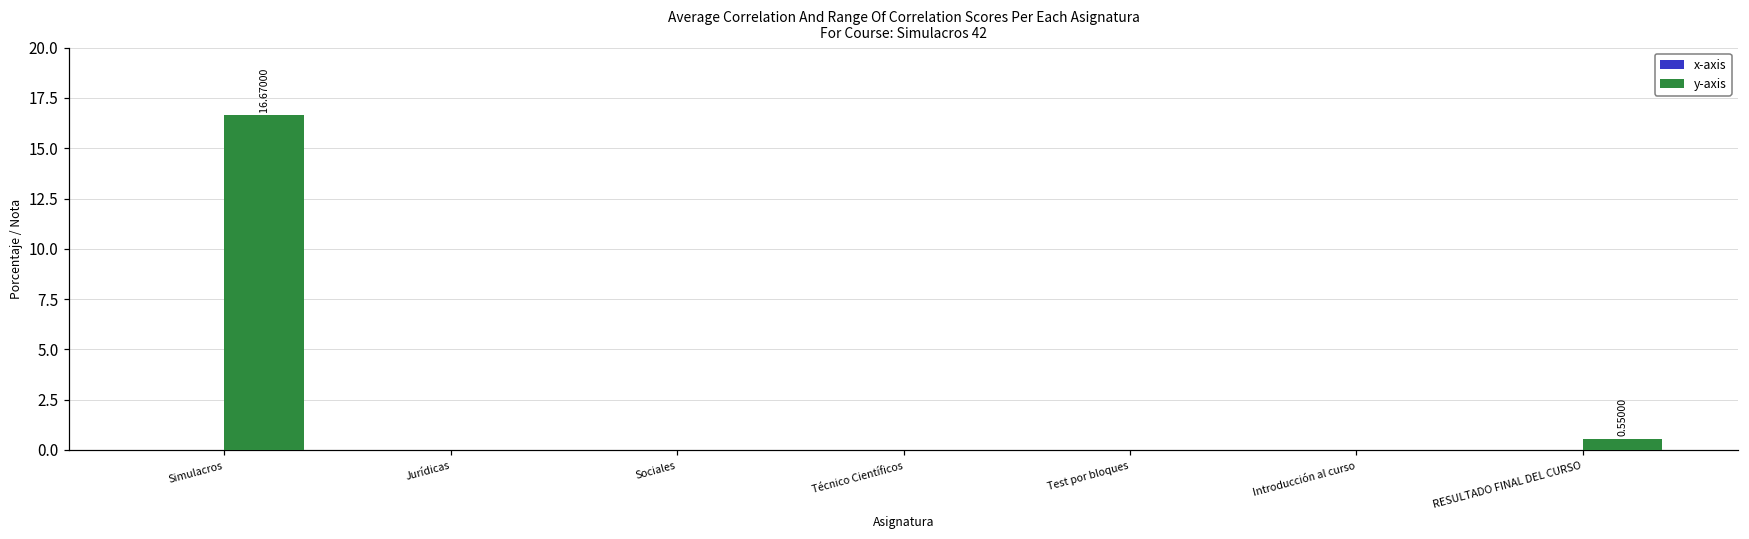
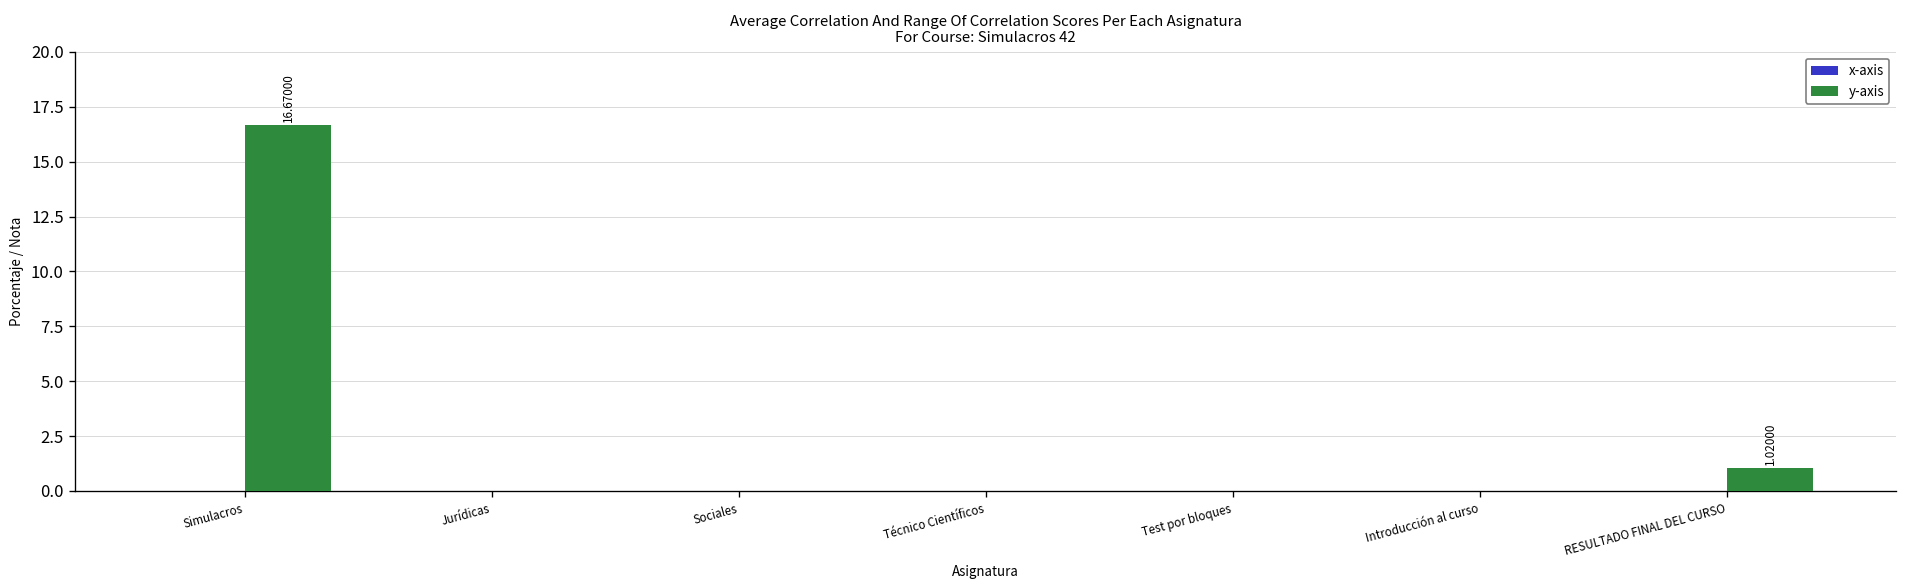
  {
    "x-axis": {
      "Simulacros": 0.0,
      "Jurídicas": 0.0,
      "Sociales": 0.0,
      "Técnico Científicos": 0.0,
      "Test por bloques": 0.0,
      "Introducción al curso": 0.0,
      "RESULTADO FINAL DEL CURSO": 0.0
    },
    "y-axis": {
      "Simulacros": 16.67000,
-     "RESULTADO FINAL DEL CURSO": 0.55000
+     "RESULTADO FINAL DEL CURSO": 1.02000
    }
  }
